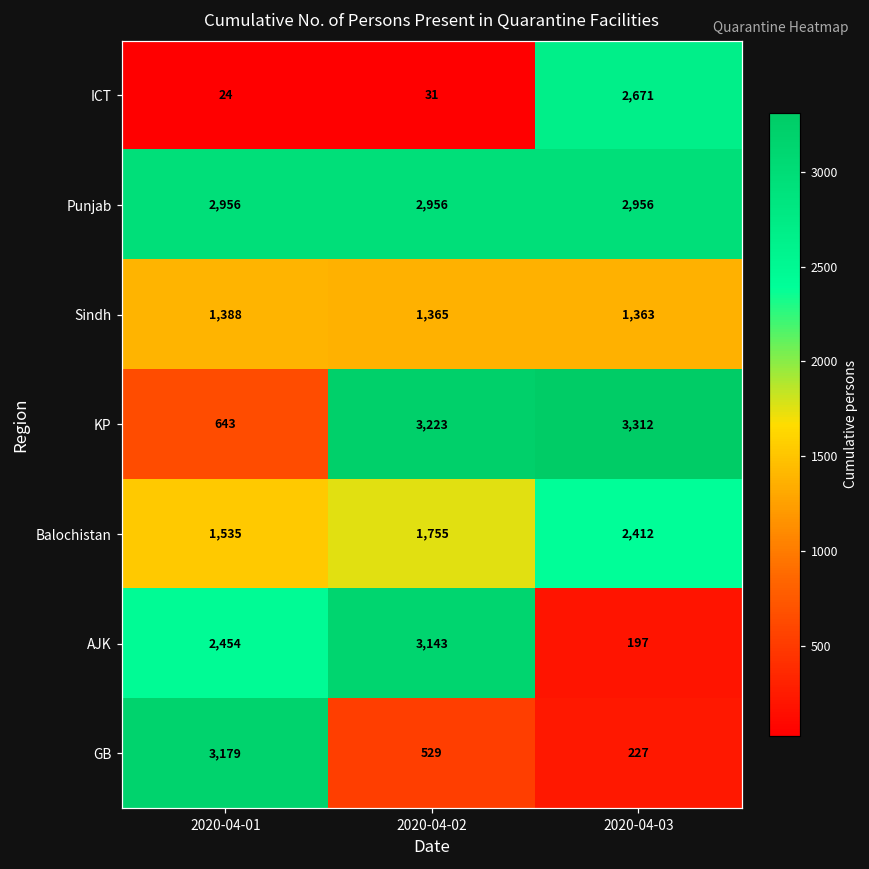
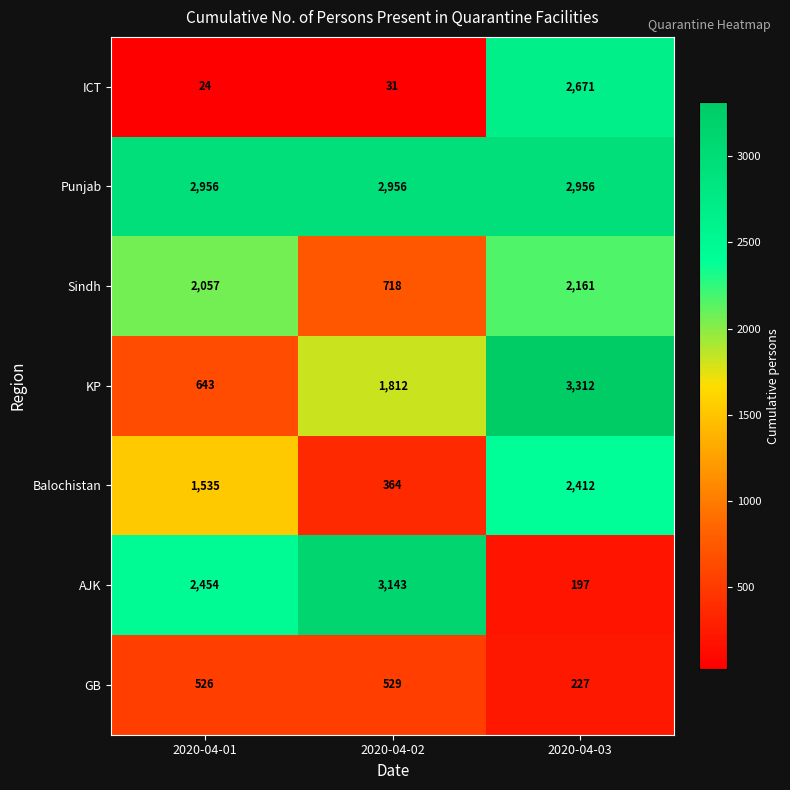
  {
    "ICT": {
      "2020-04-01": "24",
      "2020-04-02": "31",
      "2020-04-03": "2,671"
    },
    "Punjab": {
      "2020-04-01": "2,956",
      "2020-04-02": "2,956",
      "2020-04-03": "2,956"
    },
    "Sindh": {
-     "2020-04-01": "1,388",
-     "2020-04-02": "1,365",
-     "2020-04-03": "1,363"
+     "2020-04-01": "2,057",
+     "2020-04-02": "718",
+     "2020-04-03": "2,161"
    },
    "KP": {
      "2020-04-01": "643",
-     "2020-04-02": "3,223",
+     "2020-04-02": "1,812",
      "2020-04-03": "3,312"
    },
    "Balochistan": {
      "2020-04-01": "1,535",
-     "2020-04-02": "1,755",
+     "2020-04-02": "364",
      "2020-04-03": "2,412"
    },
    "AJK": {
      "2020-04-01": "2,454",
      "2020-04-02": "3,143",
      "2020-04-03": "197"
    },
    "GB": {
-     "2020-04-01": "3,179",
+     "2020-04-01": "526",
      "2020-04-02": "529",
      "2020-04-03": "227"
    }
  }
